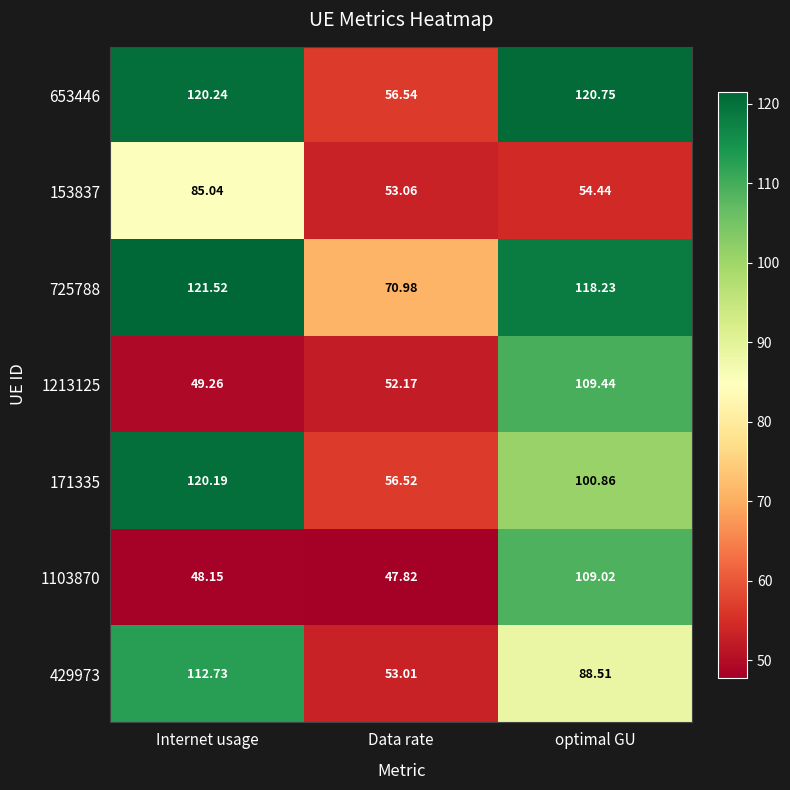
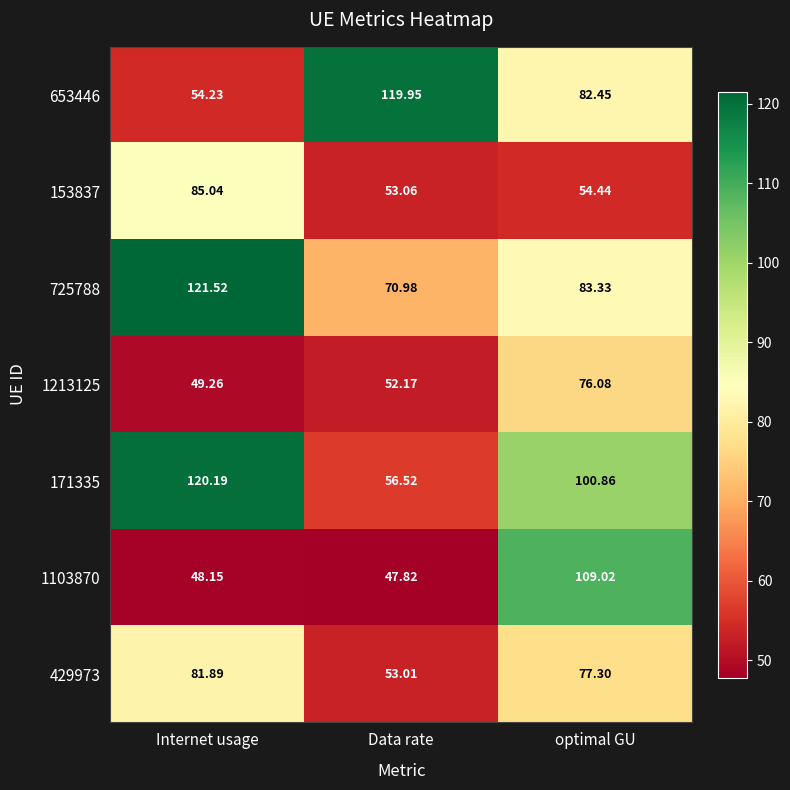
  {
    "653446": {
-     "Internet usage": 120.24,
-     "Data rate": 56.54,
-     "optimal GU": 120.75
+     "Internet usage": 54.23,
+     "Data rate": 119.95,
+     "optimal GU": 82.45
    },
    "153837": {
      "Internet usage": 85.04,
      "Data rate": 53.06,
      "optimal GU": 54.44
    },
    "725788": {
      "Internet usage": 121.52,
      "Data rate": 70.98,
-     "optimal GU": 118.23
+     "optimal GU": 83.33
    },
    "1213125": {
      "Internet usage": 49.26,
      "Data rate": 52.17,
-     "optimal GU": 109.44
+     "optimal GU": 76.08
    },
    "171335": {
      "Internet usage": 120.19,
      "Data rate": 56.52,
      "optimal GU": 100.86
    },
    "1103870": {
      "Internet usage": 48.15,
      "Data rate": 47.82,
      "optimal GU": 109.02
    },
    "429973": {
-     "Internet usage": 112.73,
+     "Internet usage": 81.89,
      "Data rate": 53.01,
-     "optimal GU": 88.51
+     "optimal GU": 77.30
    }
  }
